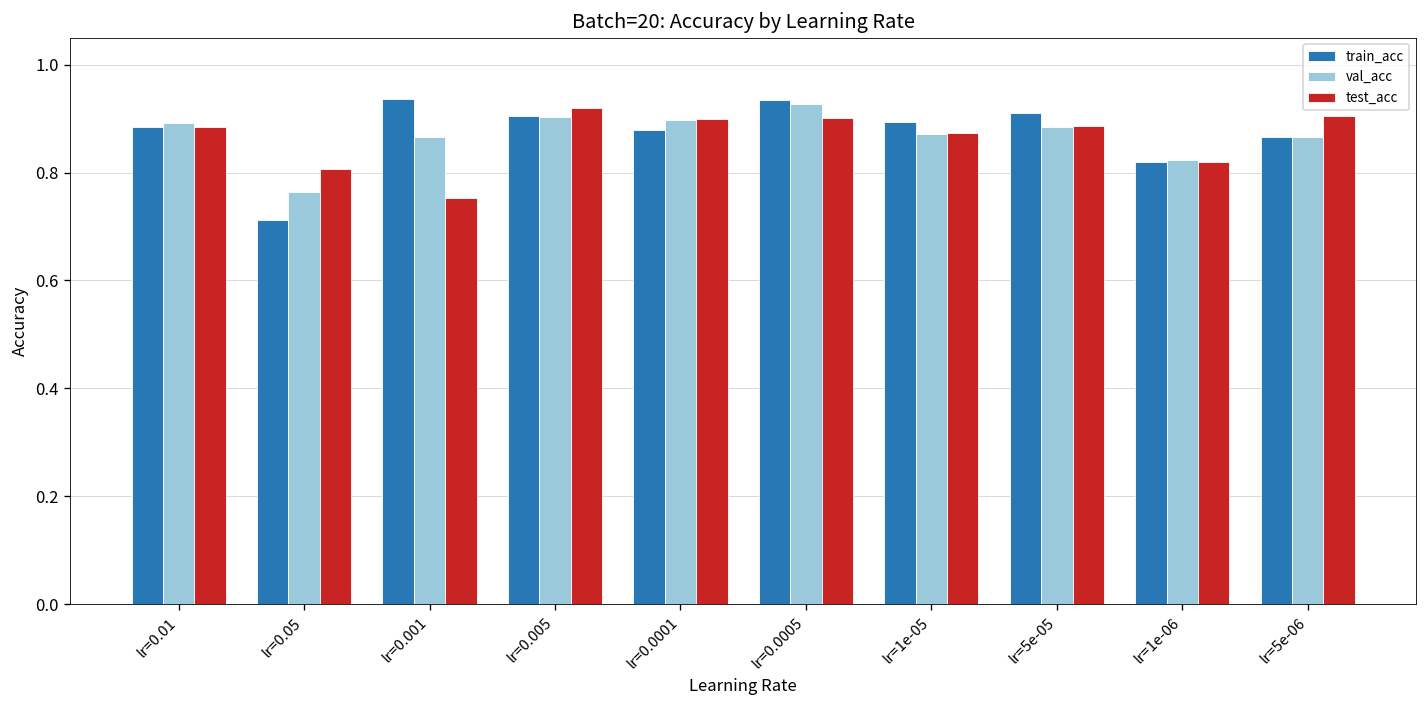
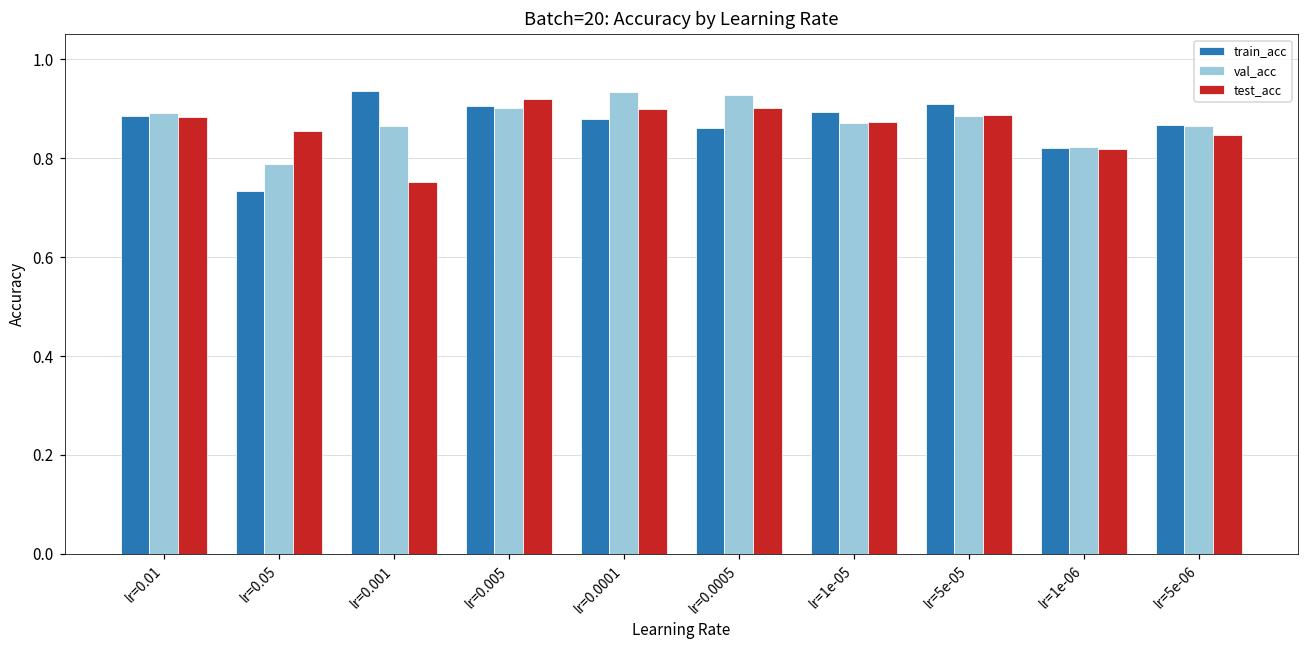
  {
    "train_acc": {
      "lr=0.01": 0.89,
-     "lr=0.05": 0.71,
+     "lr=0.05": 0.73,
      "lr=0.001": 0.94,
      "lr=0.005": 0.91,
      "lr=0.0001": 0.88,
-     "lr=0.0005": 0.93,
+     "lr=0.0005": 0.86,
      "lr=1e-05": 0.89,
      "lr=5e-05": 0.91,
      "lr=1e-06": 0.82,
      "lr=5e-06": 0.87
    },
    "val_acc": {
      "lr=0.01": 0.89,
-     "lr=0.05": 0.76,
+     "lr=0.05": 0.79,
      "lr=0.001": 0.87,
      "lr=0.005": 0.90,
-     "lr=0.0001": 0.90,
+     "lr=0.0001": 0.93,
      "lr=0.0005": 0.93,
      "lr=1e-05": 0.87,
      "lr=5e-05": 0.89,
      "lr=1e-06": 0.82,
      "lr=5e-06": 0.86
    },
    "test_acc": {
      "lr=0.01": 0.88,
-     "lr=0.05": 0.81,
+     "lr=0.05": 0.86,
      "lr=0.001": 0.75,
      "lr=0.005": 0.92,
      "lr=0.0001": 0.90,
      "lr=0.0005": 0.90,
      "lr=1e-05": 0.87,
      "lr=5e-05": 0.89,
      "lr=1e-06": 0.82,
-     "lr=5e-06": 0.91
+     "lr=5e-06": 0.85
    }
  }
